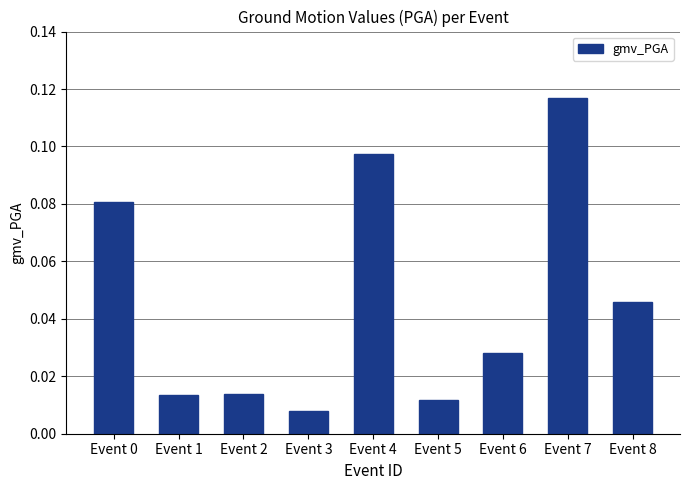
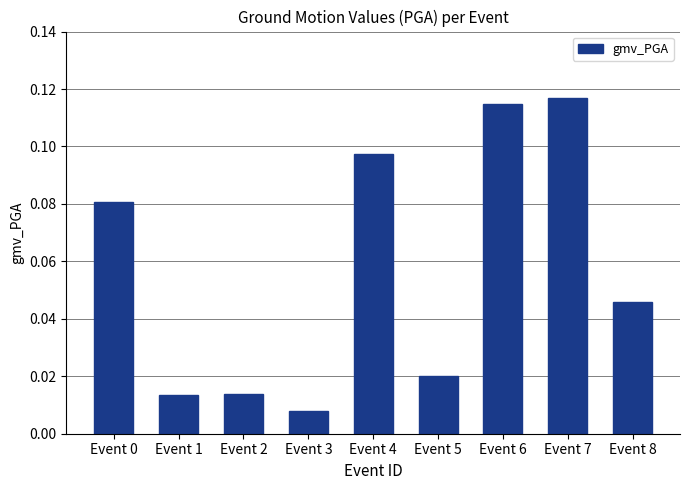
  {
    "Event 0": 0.081,
    "Event 1": 0.014,
    "Event 2": 0.014,
    "Event 3": 0.008,
    "Event 4": 0.097,
-   "Event 5": 0.012,
-   "Event 6": 0.028,
+   "Event 5": 0.020,
+   "Event 6": 0.115,
    "Event 7": 0.117,
    "Event 8": 0.046
  }
